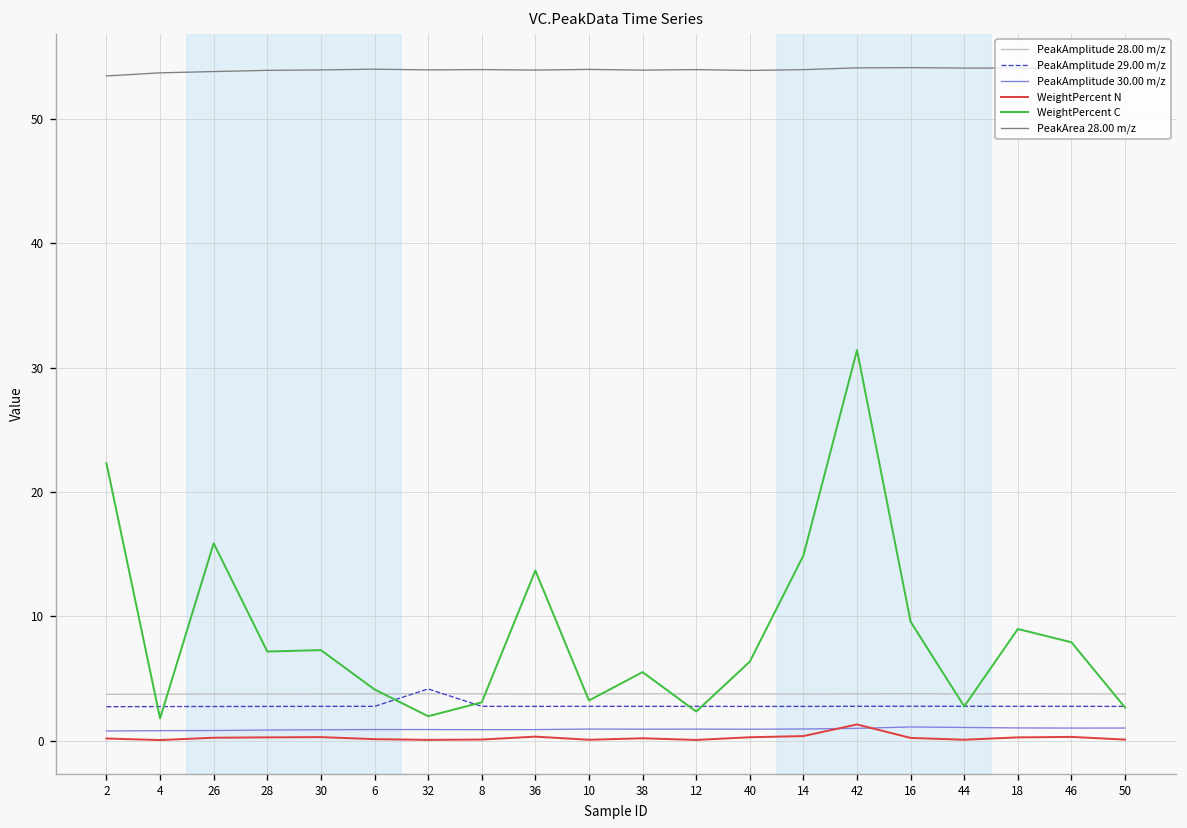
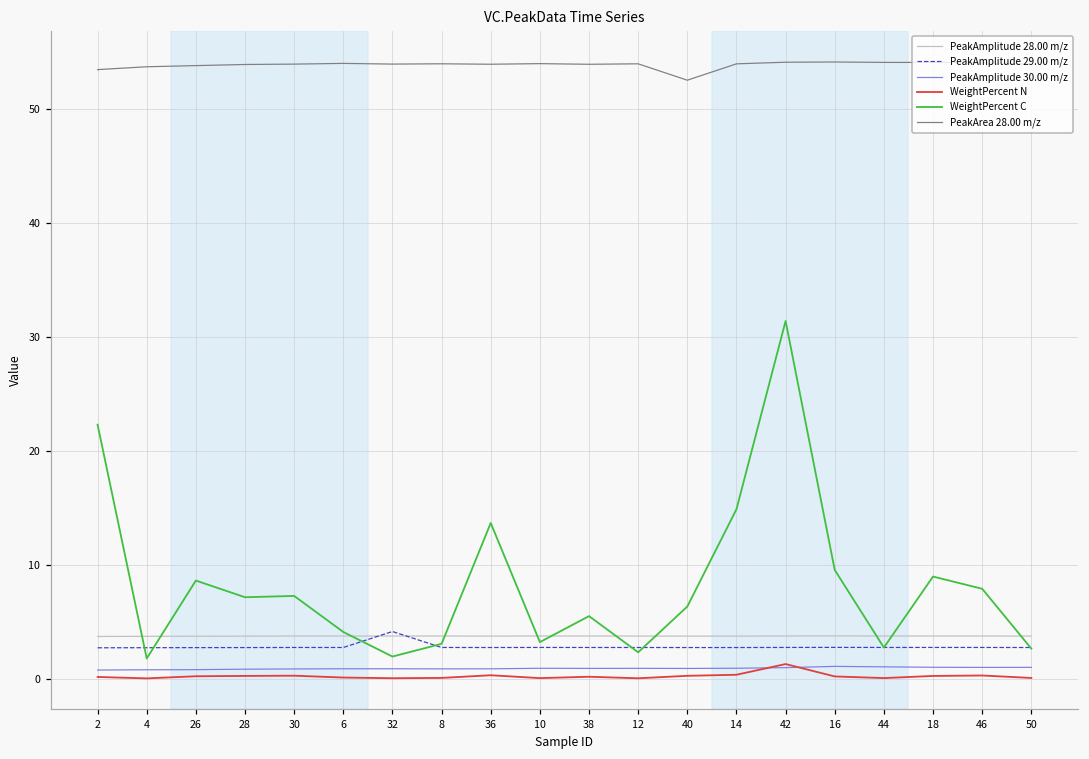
  {
    "PeakAmplitude 28.00 m/z": {
      "2": 3.7,
      "4": 3.7,
      "26": 3.7,
      "28": 3.8,
      "30": 3.8,
      "6": 3.8,
      "32": 3.8,
      "8": 3.8,
      "36": 3.8,
      "10": 3.8,
      "38": 3.8,
      "12": 3.8,
      "40": 3.8,
      "14": 3.8,
      "42": 3.8,
      "16": 3.8,
      "44": 3.8,
      "18": 3.8,
      "46": 3.8,
      "50": 3.8
    },
    "PeakAmplitude 29.00 m/z": {
      "2": 2.7,
      "4": 2.7,
      "26": 2.7,
      "28": 2.8,
      "30": 2.8,
      "6": 2.8,
      "32": 4.2,
      "8": 2.8,
      "36": 2.8,
      "10": 2.8,
      "38": 2.8,
      "12": 2.8,
      "40": 2.8,
      "14": 2.8,
      "42": 2.8,
      "16": 2.8,
      "18": 2.8,
      "46": 2.8
    },
    "PeakAmplitude 30.00 m/z": {
      "2": 0.8,
      "4": 0.8,
      "26": 0.8,
      "28": 0.9,
      "30": 0.9,
      "6": 0.9,
      "32": 0.9,
      "8": 0.9,
      "36": 0.9,
      "10": 0.9,
      "38": 0.9,
      "12": 0.9,
      "40": 0.9,
      "14": 0.9,
      "42": 1.0,
      "16": 1.1,
      "44": 1.1,
      "18": 1.0,
      "46": 1.0,
      "50": 1.0
    },
    "WeightPercent N": {
      "2": 0.2,
      "4": 0.0,
      "26": 0.2,
      "28": 0.3,
      "30": 0.3,
      "6": 0.1,
      "32": 0.1,
      "8": 0.1,
      "36": 0.3,
      "10": 0.1,
      "38": 0.2,
      "12": 0.1,
      "40": 0.3,
      "14": 0.4,
      "42": 1.3,
      "16": 0.2,
      "44": 0.1,
      "18": 0.3,
      "46": 0.3,
      "50": 0.1
    },
    "WeightPercent C": {
      "2": 22.3,
      "4": 1.8,
-     "26": 15.9,
+     "26": 8.6,
      "28": 7.2,
      "30": 7.3,
      "6": 4.1,
      "32": 2.0,
      "8": 3.1,
      "36": 13.7,
      "10": 3.2,
      "38": 5.5,
      "12": 2.3,
      "40": 6.4,
      "14": 14.9,
      "42": 31.4,
      "16": 9.6,
      "18": 9.0,
      "46": 7.9
    },
    "PeakArea 28.00 m/z": {
      "2": 53.4,
      "4": 53.7,
      "26": 53.8,
      "28": 53.9,
      "30": 53.9,
      "6": 54.0,
      "32": 53.9,
      "8": 54.0,
      "36": 53.9,
      "10": 54.0,
      "38": 53.9,
      "12": 53.9,
-     "40": 53.9,
+     "40": 52.5,
      "14": 53.9,
      "42": 54.1,
      "16": 54.1,
      "44": 54.1
    }
  }
